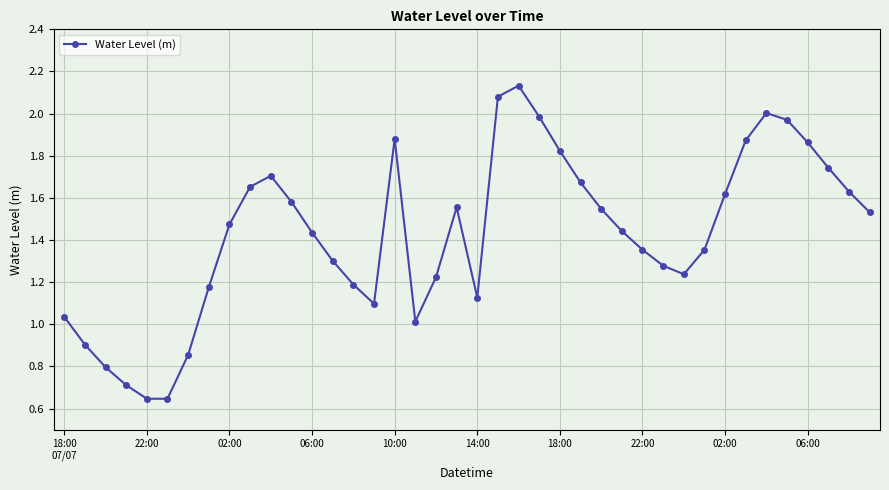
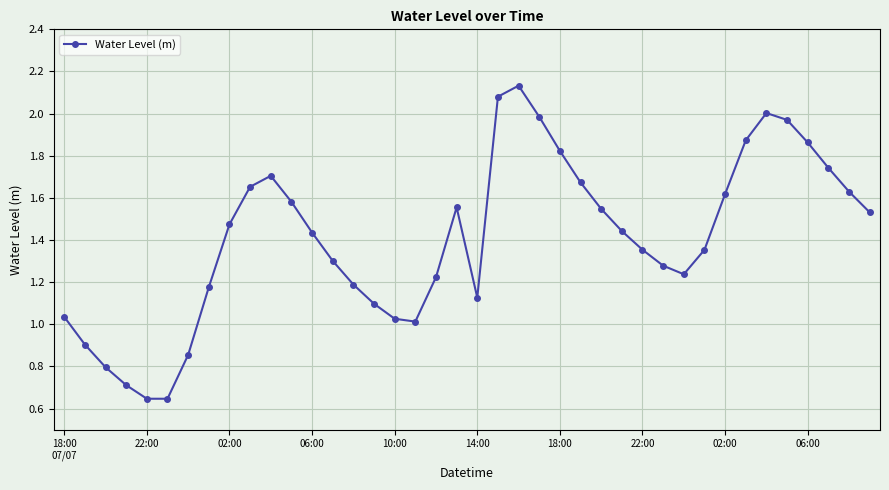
  {
    "18:00 07/07": 1.04,
-   "10:00": 1.88,
+   "10:00": 1.03,
    "14:00": 1.13,
    "18:00": 1.82
  }
